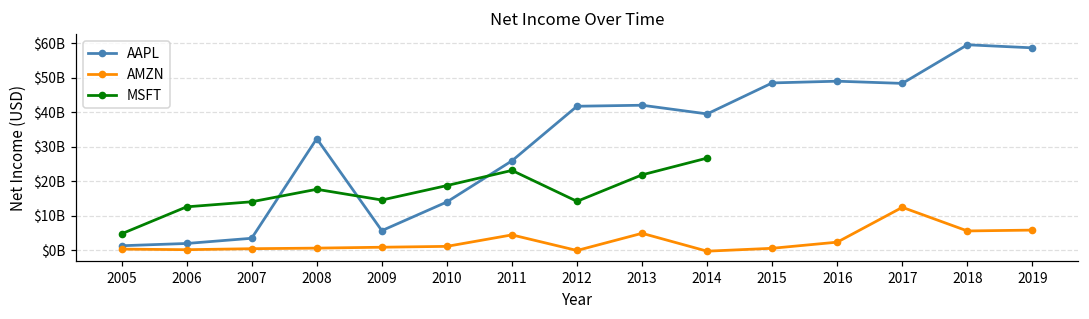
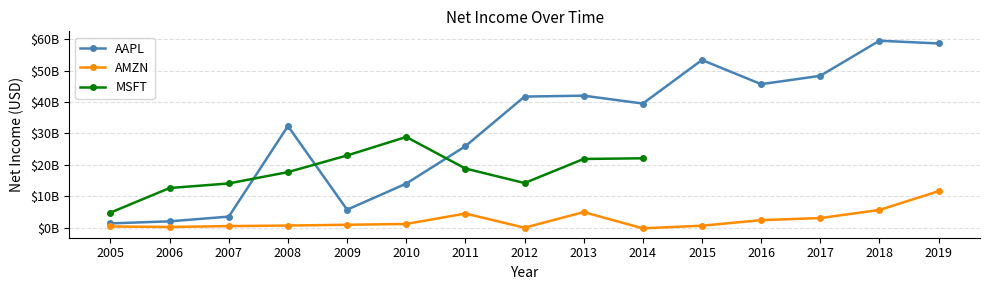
  {
    "AAPL": {
      "2005": "$1000000000",
      "2006": "$2000000000",
      "2007": "$3000000000",
      "2008": "$32000000000",
      "2009": "$6000000000",
      "2010": "$14000000000",
      "2011": "$26000000000",
      "2012": "$42000000000",
      "2013": "$42000000000",
      "2014": "$40000000000",
-     "2015": "$48000000000",
-     "2016": "$49000000000",
+     "2015": "$53000000000",
+     "2016": "$46000000000",
      "2017": "$48000000000",
      "2018": "$60000000000",
      "2019": "$59000000000"
    },
    "AMZN": {
      "2005": "$0",
      "2006": "$0",
      "2007": "$0",
      "2008": "$1000000000",
      "2009": "$1000000000",
      "2010": "$1000000000",
      "2011": "$4000000000",
      "2012": "$0",
      "2013": "$5000000000",
      "2014": "$0",
      "2015": "$1000000000",
      "2016": "$2000000000",
-     "2017": "$12000000000",
+     "2017": "$3000000000",
      "2018": "$6000000000",
-     "2019": "$6000000000"
+     "2019": "$12000000000"
    },
    "MSFT": {
      "2005": "$5000000000",
      "2006": "$13000000000",
      "2007": "$14000000000",
      "2008": "$18000000000",
-     "2009": "$15000000000",
-     "2010": "$19000000000",
-     "2011": "$23000000000",
+     "2009": "$23000000000",
+     "2010": "$29000000000",
+     "2011": "$19000000000",
      "2012": "$14000000000",
      "2013": "$22000000000",
-     "2014": "$27000000000"
+     "2014": "$22000000000"
    }
  }
